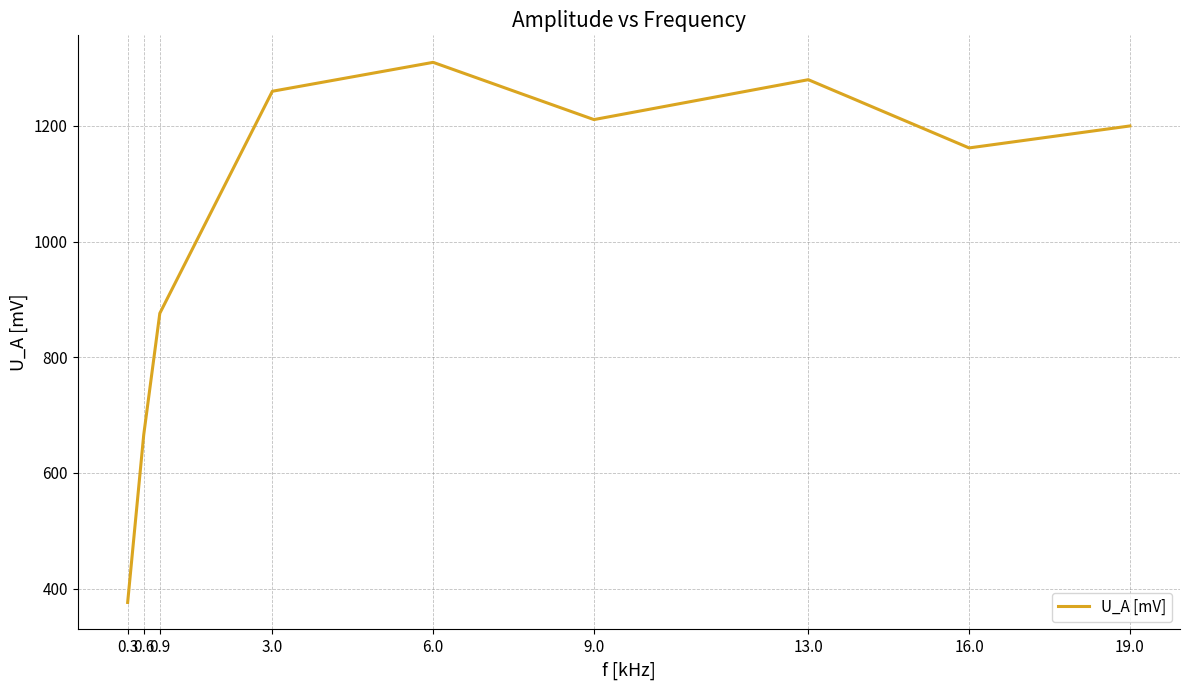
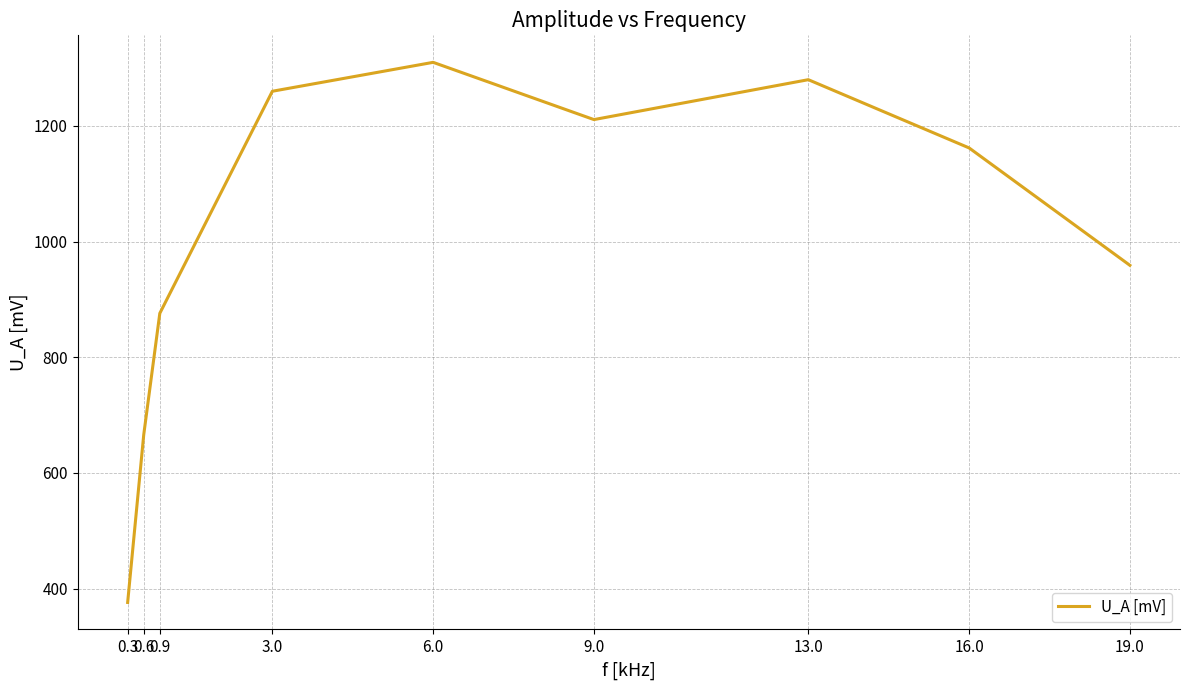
  {
    "3.0": 1260,
    "6.0": 1310,
    "9.0": 1210,
    "13.0": 1280,
    "16.0": 1160,
-   "19.0": 1200
+   "19.0": 960
  }
